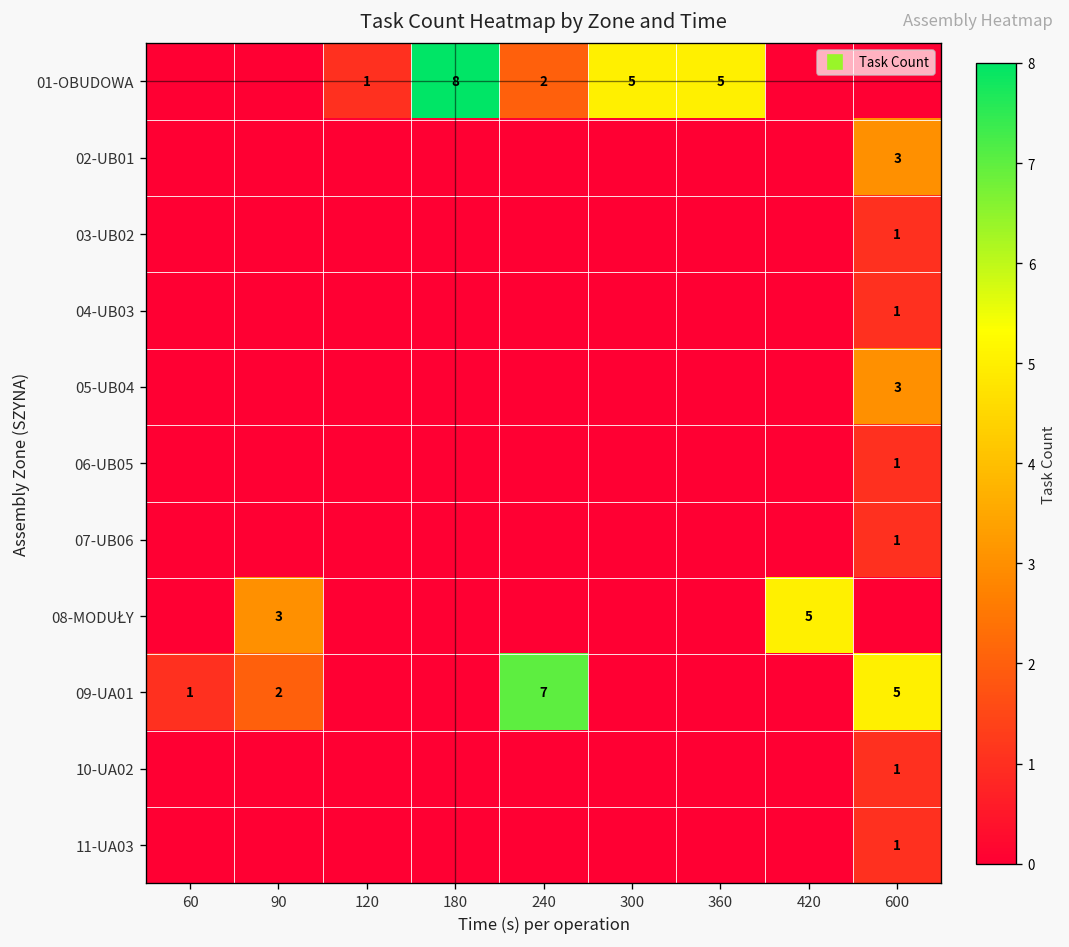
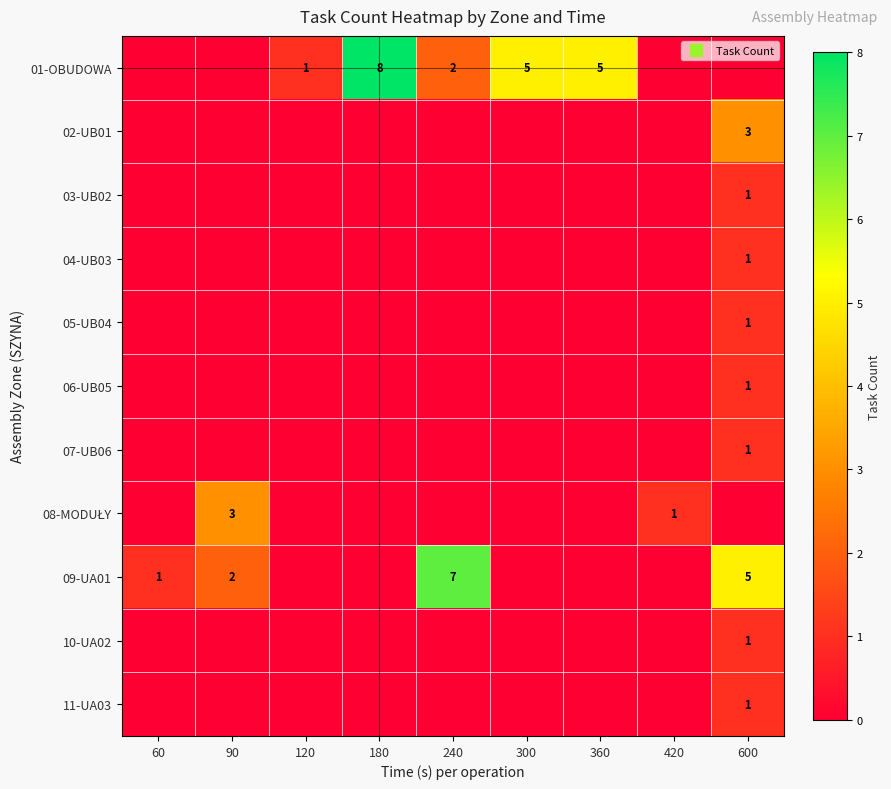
  {
    "01-OBUDOWA": {
      "120": 1,
      "180": 8,
      "240": 2,
      "300": 5,
      "360": 5
    },
    "02-UB01": {
      "600": 3
    },
    "03-UB02": {
      "600": 1
    },
    "04-UB03": {
      "600": 1
    },
    "05-UB04": {
-     "600": 3
+     "600": 1
    },
    "06-UB05": {
      "600": 1
    },
    "07-UB06": {
      "600": 1
    },
    "08-MODUŁY": {
      "90": 3,
-     "420": 5
+     "420": 1
    },
    "09-UA01": {
      "60": 1,
      "90": 2,
      "240": 7,
      "600": 5
    },
    "10-UA02": {
      "600": 1
    },
    "11-UA03": {
      "600": 1
    }
  }
